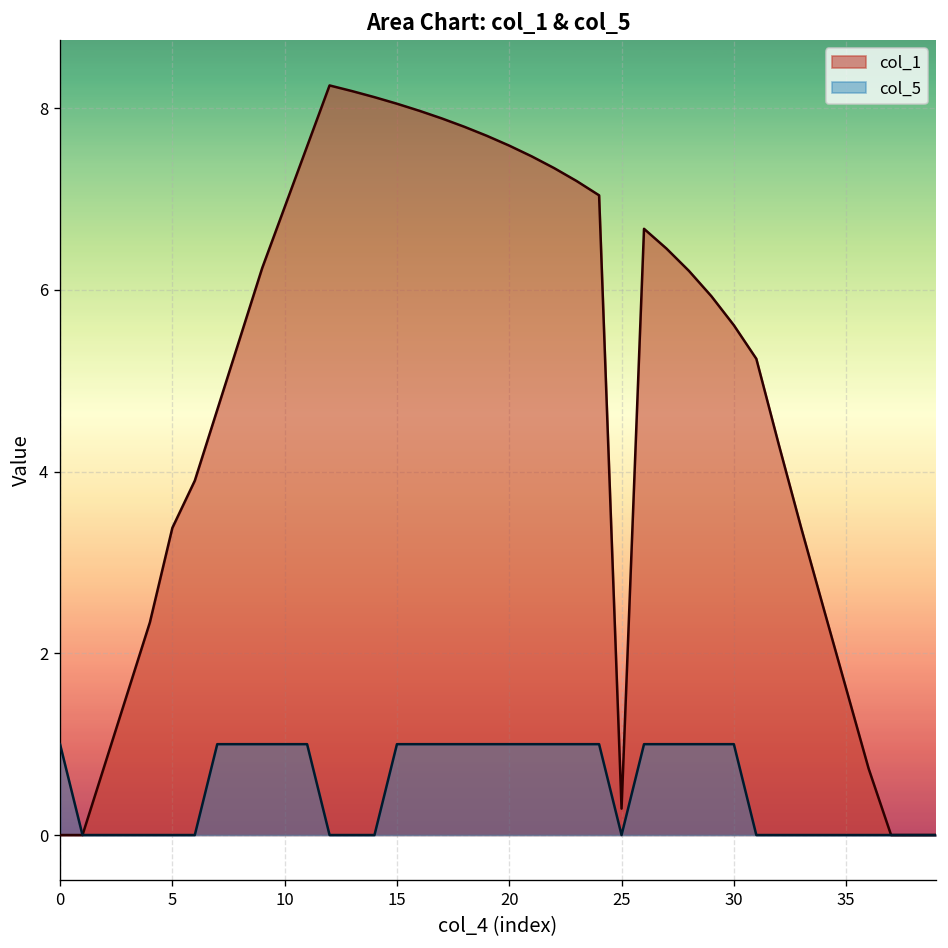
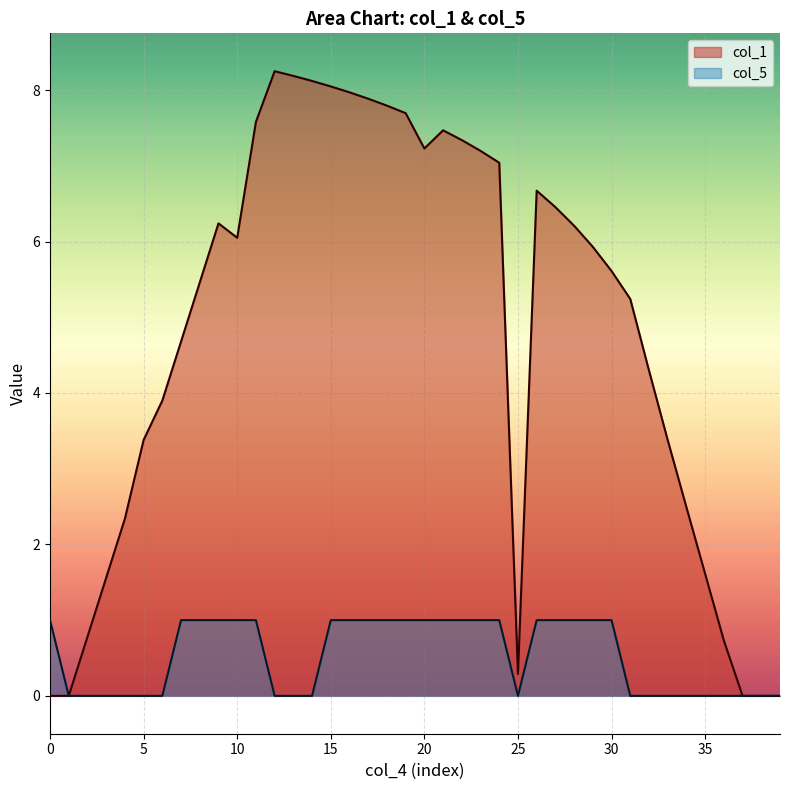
  {
    "col_1": {
      "0": 0.0,
      "5": 3.4,
-     "10": 6.9,
+     "10": 6.1,
      "15": 8.0,
-     "20": 7.6,
+     "20": 7.2,
      "25": 0.3,
      "30": 5.6,
      "35": 1.6
    },
    "col_5": {
      "0": 1.0,
      "5": 0.0,
      "10": 1.0,
      "15": 1.0,
      "20": 1.0,
      "25": 0.0,
      "30": 1.0,
      "35": 0.0
    }
  }
